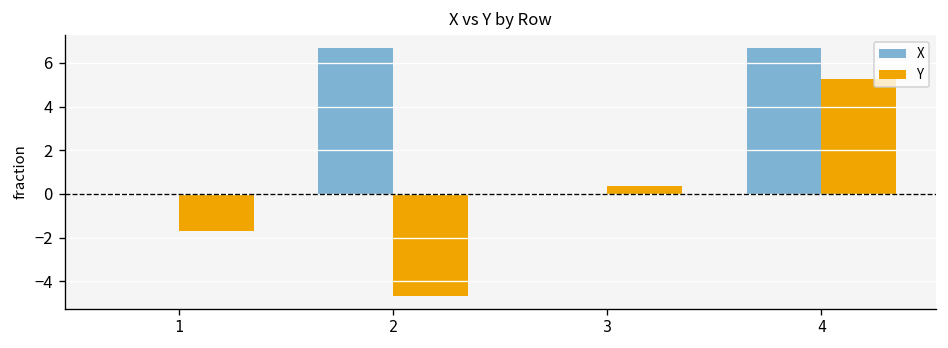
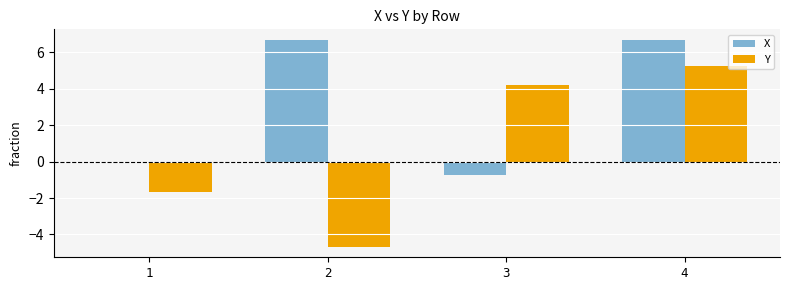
  {
    "X": {
      "1": 0.0,
      "2": 6.7,
-     "3": 0.0,
+     "3": -0.8,
      "4": 6.7
    },
    "Y": {
      "1": -1.7,
      "2": -4.7,
-     "3": 0.3,
+     "3": 4.2,
      "4": 5.2
    }
  }
